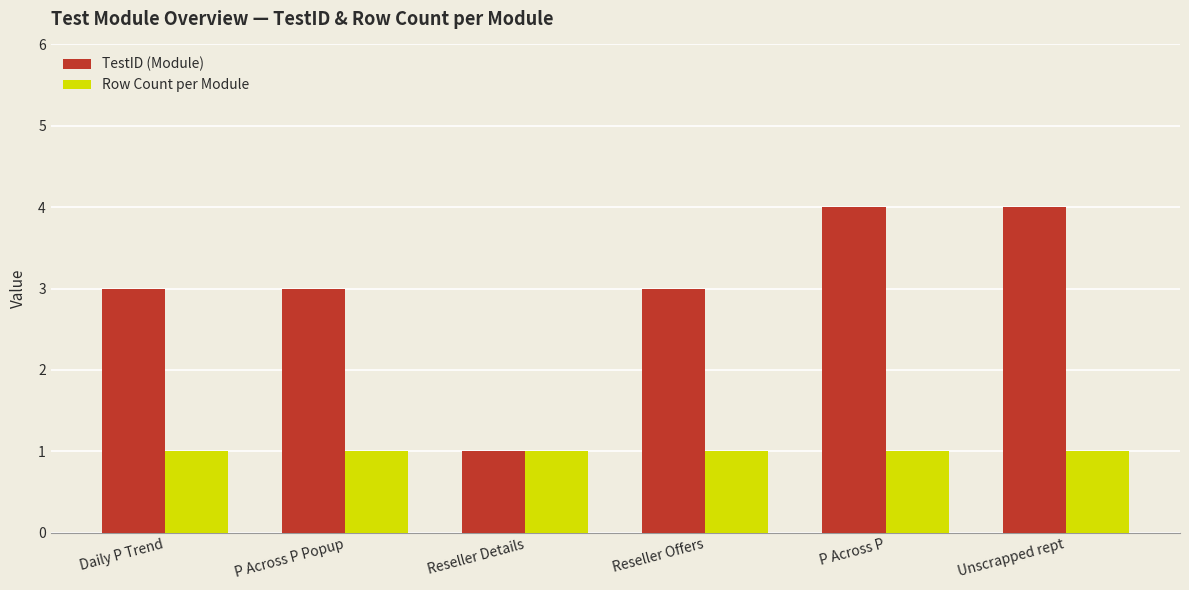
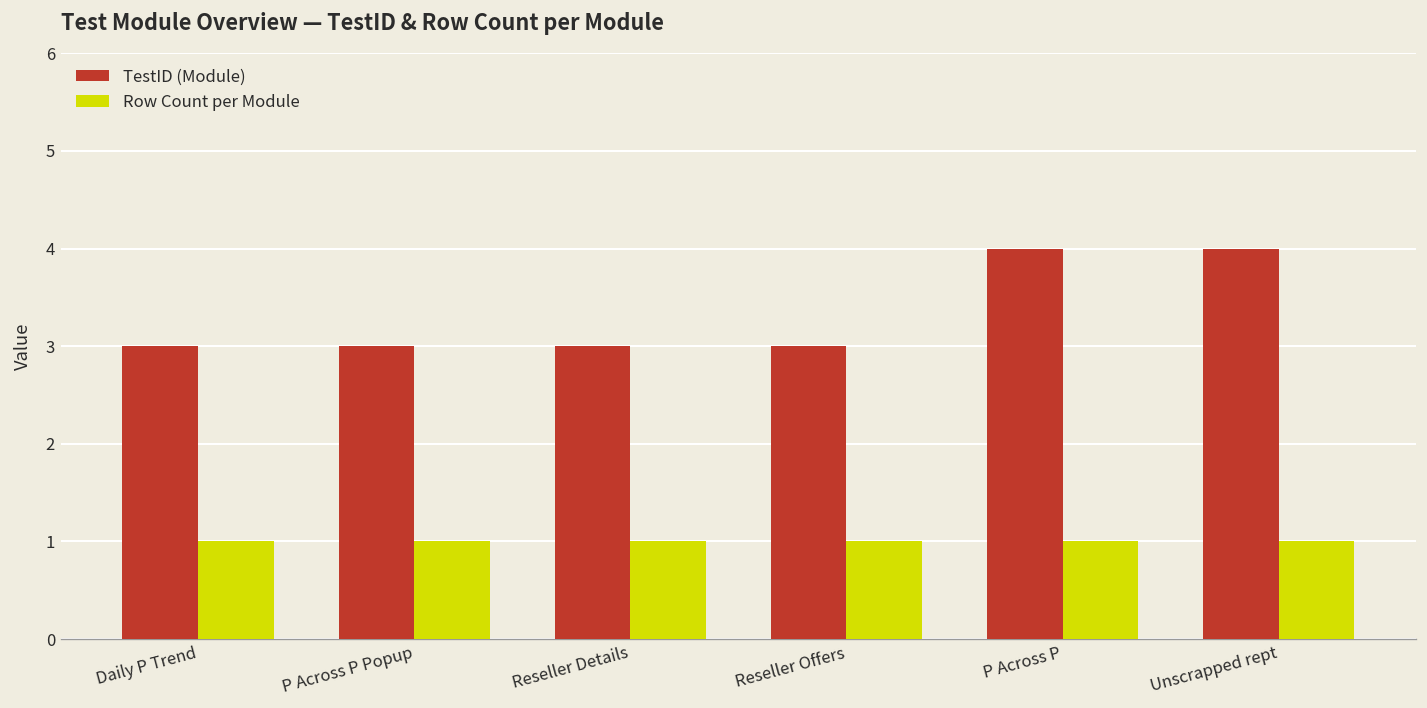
  {
    "TestID (Module)": {
      "Daily P Trend": 3,
      "P Across P Popup": 3,
-     "Reseller Details": 1,
+     "Reseller Details": 3,
      "Reseller Offers": 3,
      "P Across P": 4,
      "Unscrapped rept": 4
    },
    "Row Count per Module": {
      "Daily P Trend": 1,
      "P Across P Popup": 1,
      "Reseller Details": 1,
      "Reseller Offers": 1,
      "P Across P": 1,
      "Unscrapped rept": 1
    }
  }
